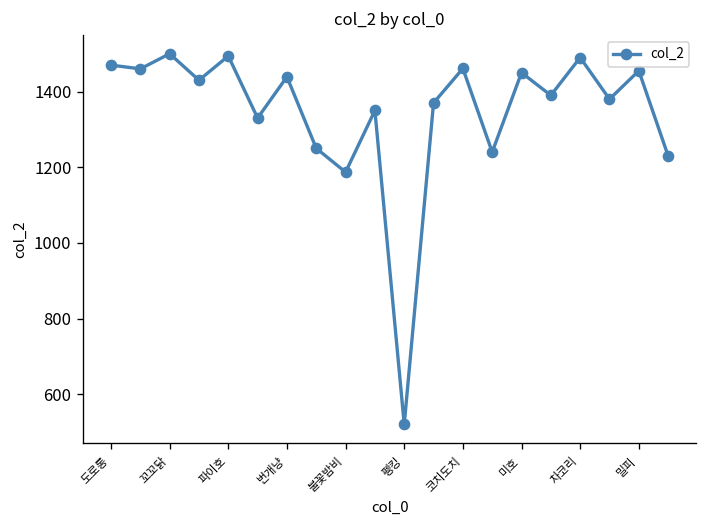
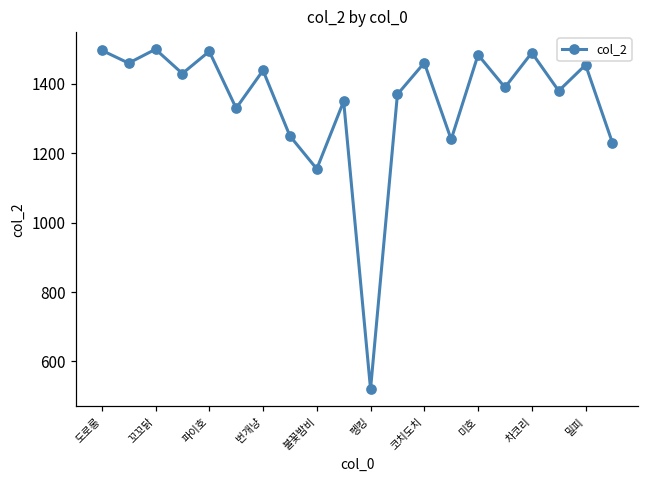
  {
-   "도로롱": 1470,
+   "도로롱": 1500,
    "꼬꼬닭": 1500,
    "파이호": 1490,
    "번개냥": 1440,
-   "불꽃밤비": 1190,
+   "불꽃밤비": 1160,
    "펭킹": 520,
    "코치도치": 1460,
-   "미호": 1450,
+   "미호": 1480,
    "차코리": 1490,
    "밀피": 1460
  }
